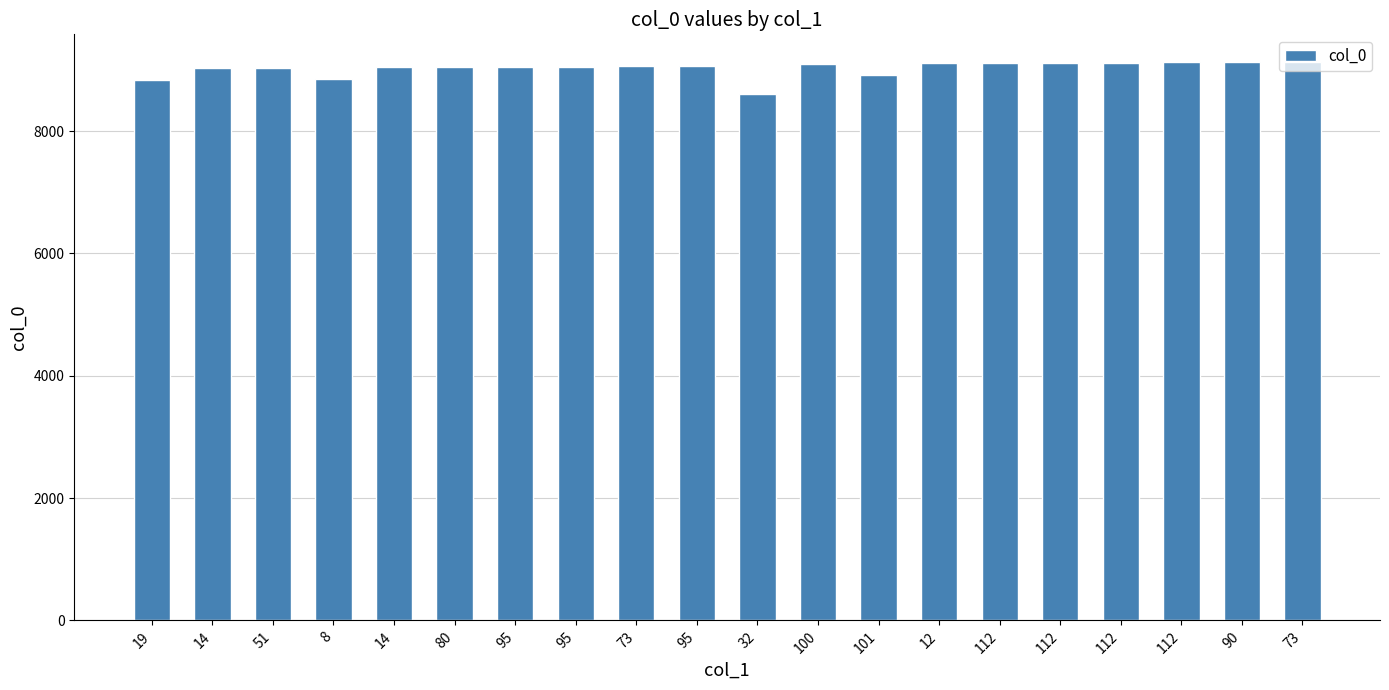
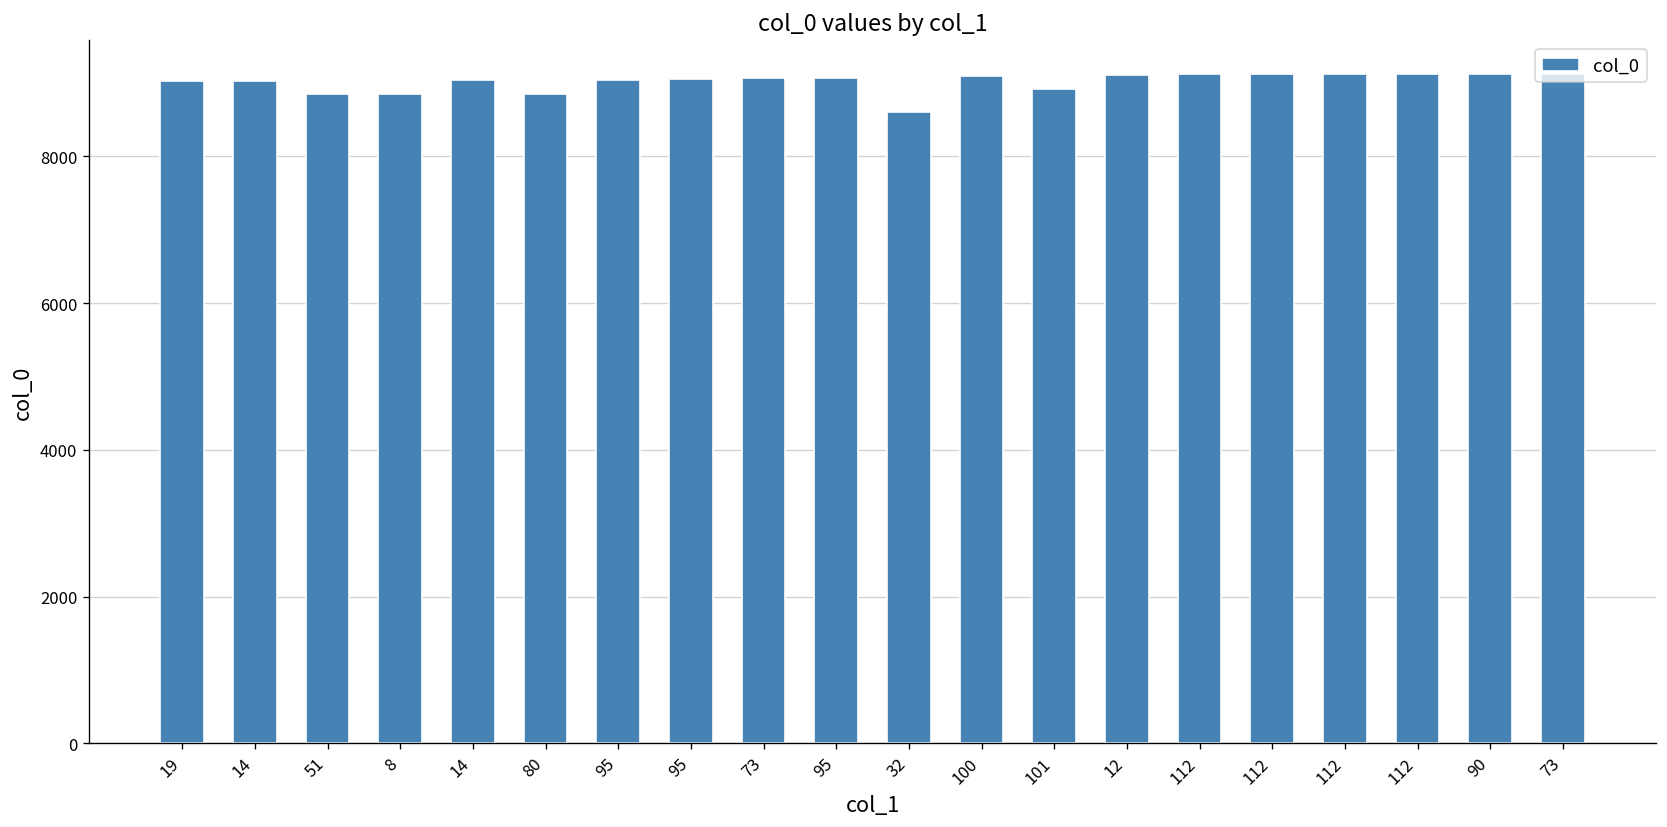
  {
-   "19": 8800,
-   "51": 9000,
+   "19": 9000,
+   "51": 8800,
    "8": 8800,
-   "80": 9000,
+   "80": 8800,
    "32": 8600,
    "100": 9100,
    "101": 8900,
    "12": 9100,
    "90": 9100
  }
